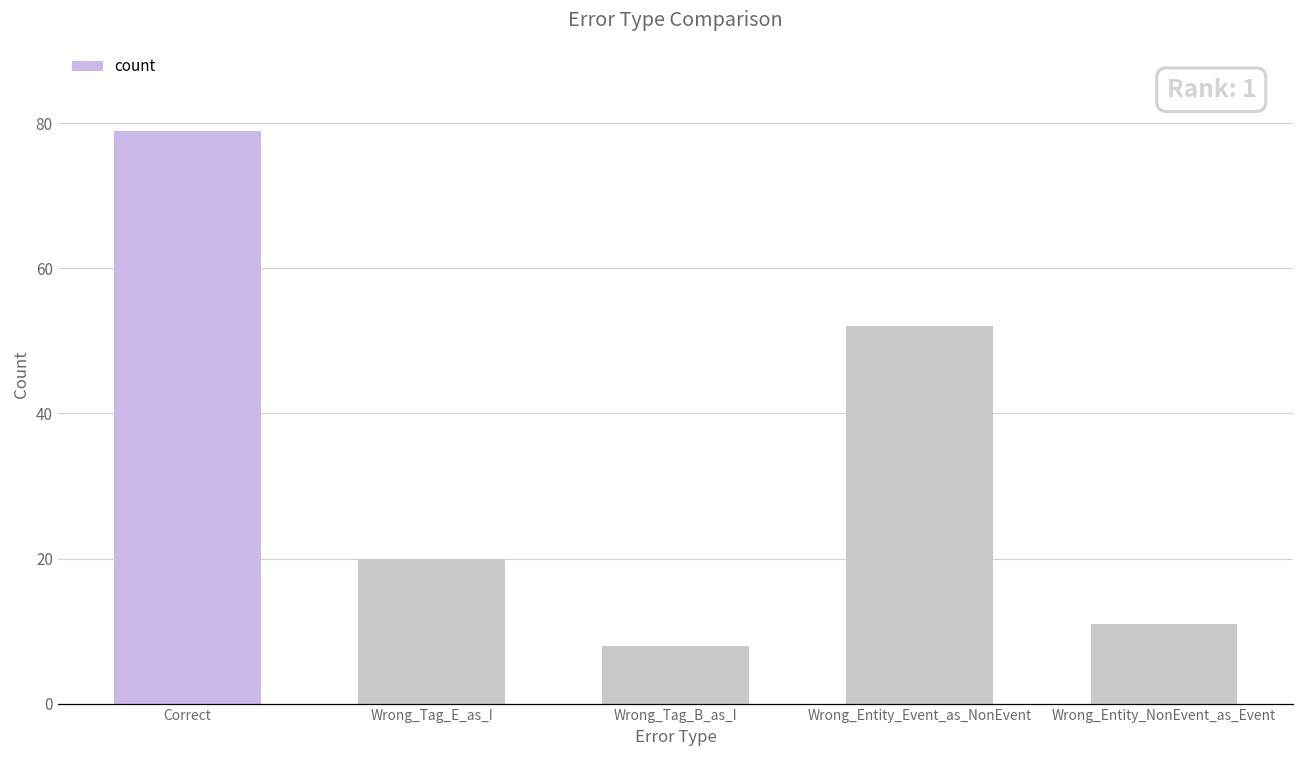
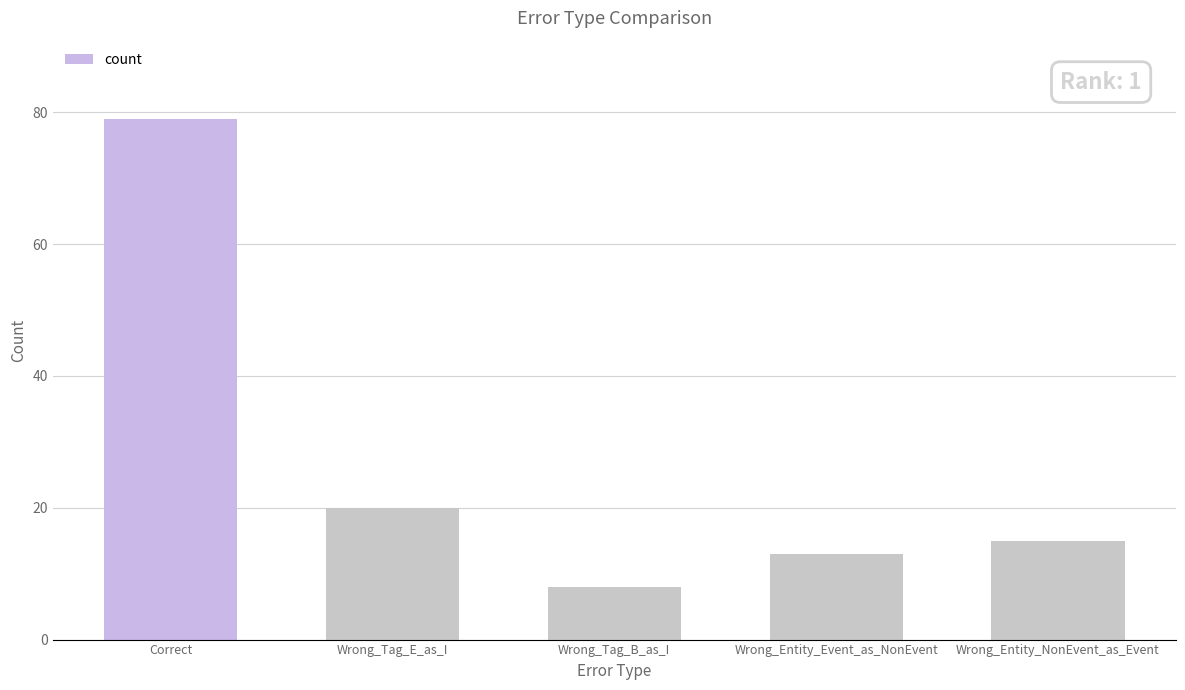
  {
    "Correct": 79,
    "Wrong_Tag_E_as_I": 20,
    "Wrong_Tag_B_as_I": 8,
-   "Wrong_Entity_Event_as_NonEvent": 52,
-   "Wrong_Entity_NonEvent_as_Event": 11
+   "Wrong_Entity_Event_as_NonEvent": 13,
+   "Wrong_Entity_NonEvent_as_Event": 15
  }
